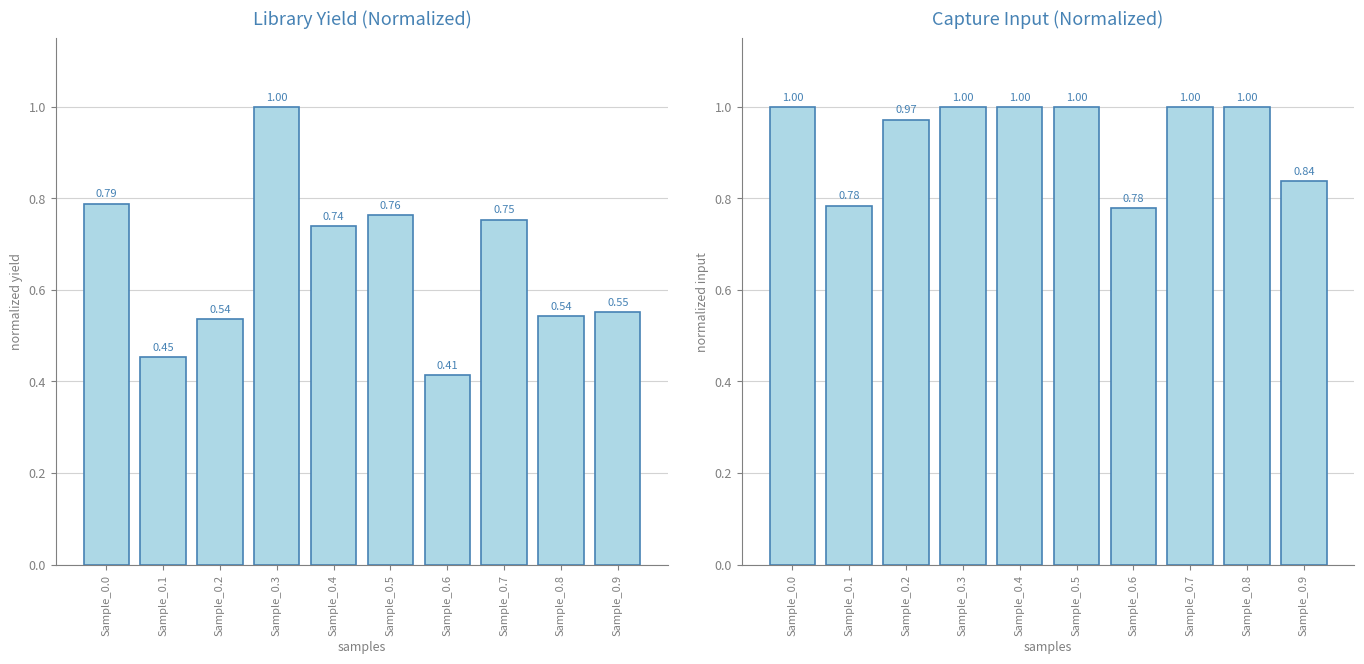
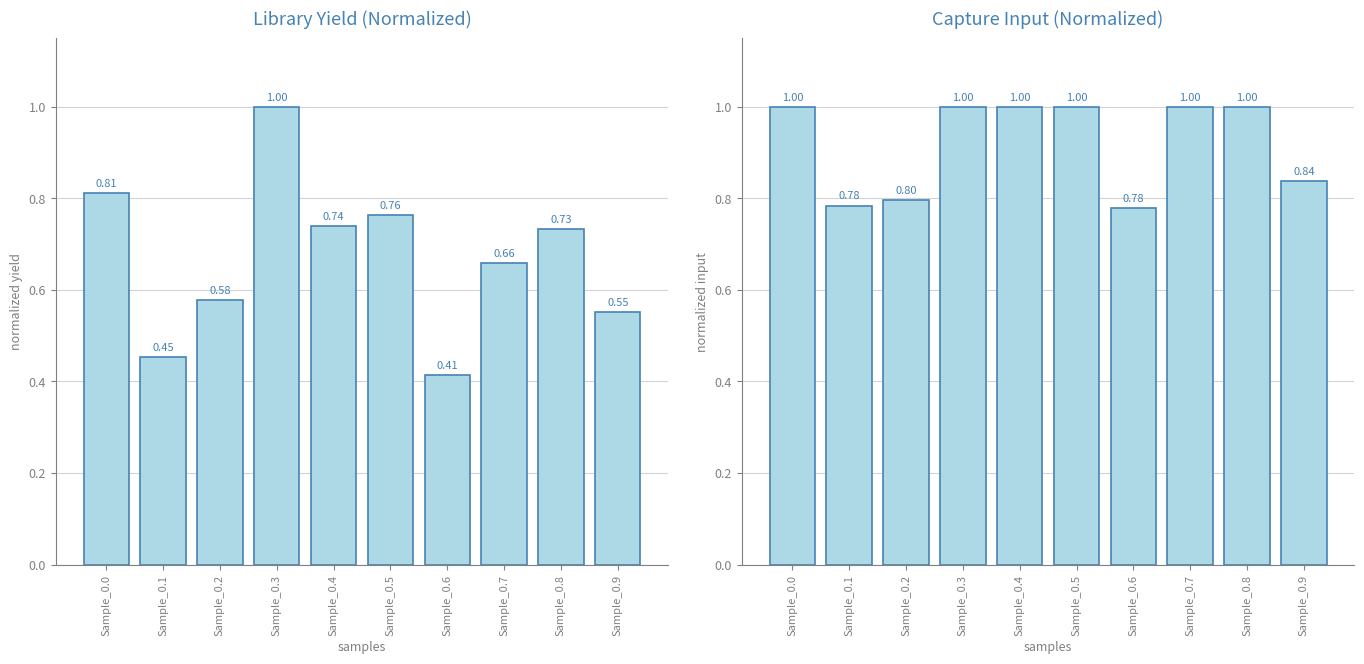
  {
    "Library Yield (Normalized)": {
-     "Sample_0.0": 0.79,
+     "Sample_0.0": 0.81,
      "Sample_0.1": 0.45,
-     "Sample_0.2": 0.54,
+     "Sample_0.2": 0.58,
      "Sample_0.3": 1.00,
      "Sample_0.4": 0.74,
      "Sample_0.5": 0.76,
      "Sample_0.6": 0.41,
-     "Sample_0.7": 0.75,
-     "Sample_0.8": 0.54,
+     "Sample_0.7": 0.66,
+     "Sample_0.8": 0.73,
      "Sample_0.9": 0.55
    },
    "Capture Input (Normalized)": {
      "Sample_0.0": 1.00,
      "Sample_0.1": 0.78,
-     "Sample_0.2": 0.97,
+     "Sample_0.2": 0.80,
      "Sample_0.3": 1.00,
      "Sample_0.4": 1.00,
      "Sample_0.5": 1.00,
      "Sample_0.6": 0.78,
      "Sample_0.7": 1.00,
      "Sample_0.8": 1.00,
      "Sample_0.9": 0.84
    }
  }
